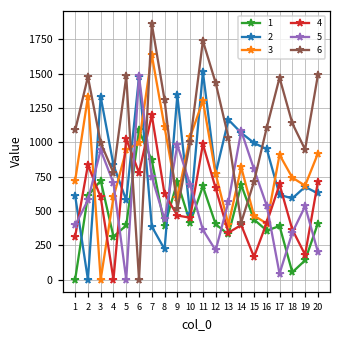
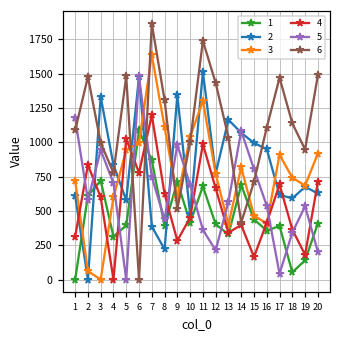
  {
    "1": {
      "1": 0,
      "2": 610,
      "3": 720,
      "4": 310,
      "5": 390,
      "6": 1090,
      "7": 870,
      "8": 390,
      "9": 710,
      "10": 410,
      "11": 680,
      "12": 400,
      "14": 690,
      "15": 440,
      "16": 360,
      "17": 390,
      "18": 50,
      "19": 140,
      "20": 410
    },
    "2": {
      "1": 610,
      "2": 0,
      "3": 1330,
      "4": 830,
      "5": 580,
      "7": 390,
      "8": 220,
      "9": 1340,
      "10": 480,
      "11": 1510,
      "13": 1160,
      "15": 1000,
      "16": 950,
      "17": 620,
      "18": 590,
      "20": 630
    },
    "3": {
      "1": 720,
-     "2": 1330,
+     "2": 60,
      "3": 0,
      "4": 600,
      "5": 940,
      "6": 1000,
      "7": 1640,
      "8": 1110,
      "9": 590,
      "10": 1040,
      "11": 1300,
      "13": 400,
      "14": 820,
      "15": 470,
      "17": 910,
      "18": 740,
      "20": 920
    },
    "4": {
      "1": 310,
      "2": 830,
      "3": 600,
      "4": 0,
      "5": 1020,
      "6": 780,
      "7": 1200,
      "8": 620,
-     "9": 470,
+     "9": 280,
      "10": 450,
      "11": 990,
      "12": 660,
      "15": 160,
      "17": 690,
      "18": 360,
      "19": 180,
      "20": 710
    },
    "5": {
-     "1": 390,
+     "1": 1170,
      "2": 580,
      "3": 940,
      "4": 700,
      "5": 0,
      "7": 750,
      "8": 440,
      "9": 980,
      "10": 690,
      "11": 360,
      "12": 210,
      "13": 570,
      "15": 800,
      "16": 540,
      "17": 40,
      "18": 340,
      "19": 530,
      "20": 200
    },
    "6": {
      "1": 1090,
      "2": 1480,
      "3": 1000,
      "4": 780,
      "5": 1480,
      "6": 0,
      "7": 1860,
      "8": 1310,
      "9": 510,
      "10": 1000,
      "11": 1740,
      "12": 1430,
      "13": 1030,
      "15": 710,
      "16": 1110,
      "17": 1470,
      "18": 1140,
      "19": 950,
      "20": 1490
    }
  }
